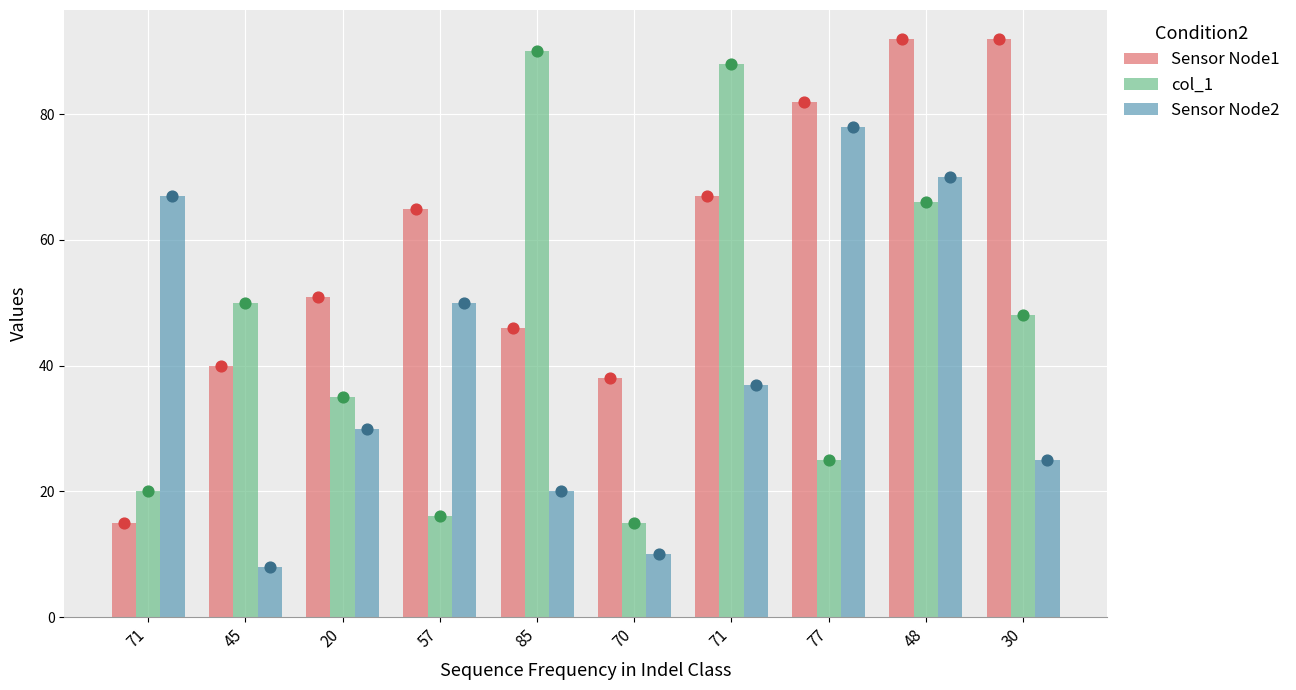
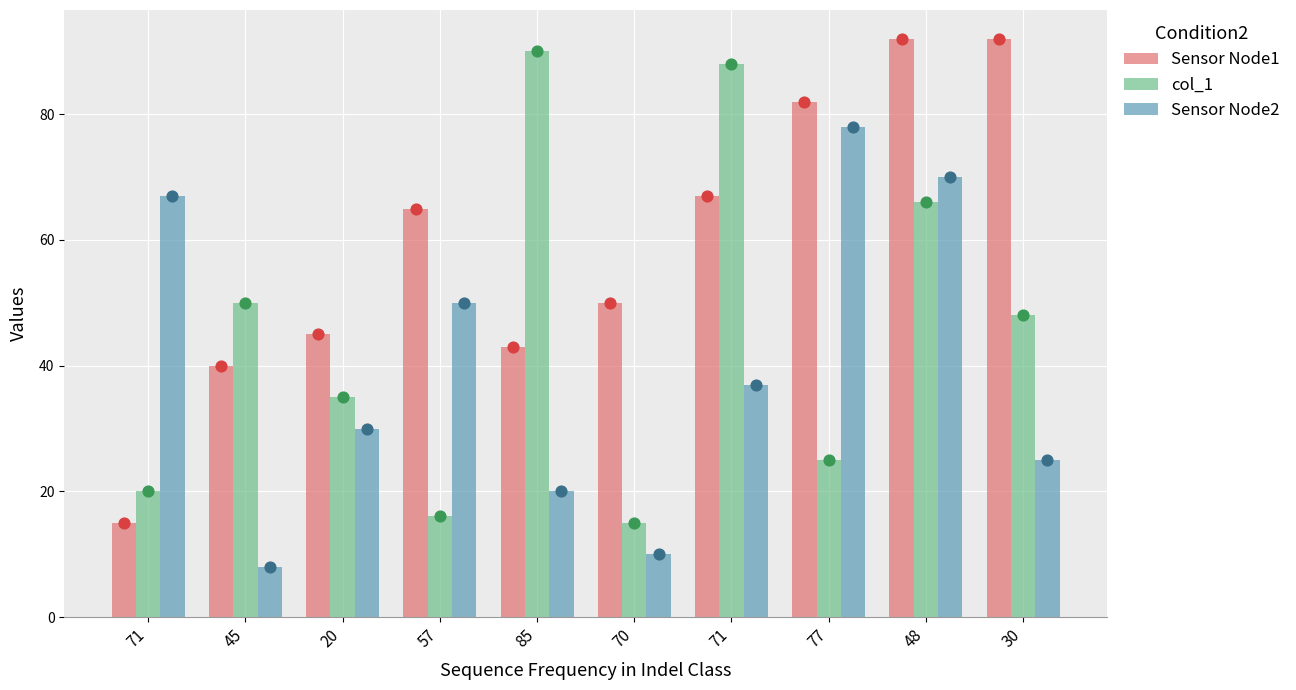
  {
    "Sensor Node1": {
      "45": 40,
-     "20": 51,
+     "20": 45,
      "57": 65,
-     "85": 46,
-     "70": 38,
+     "85": 43,
+     "70": 50,
      "77": 82,
      "48": 92,
      "30": 92
    }
  }
